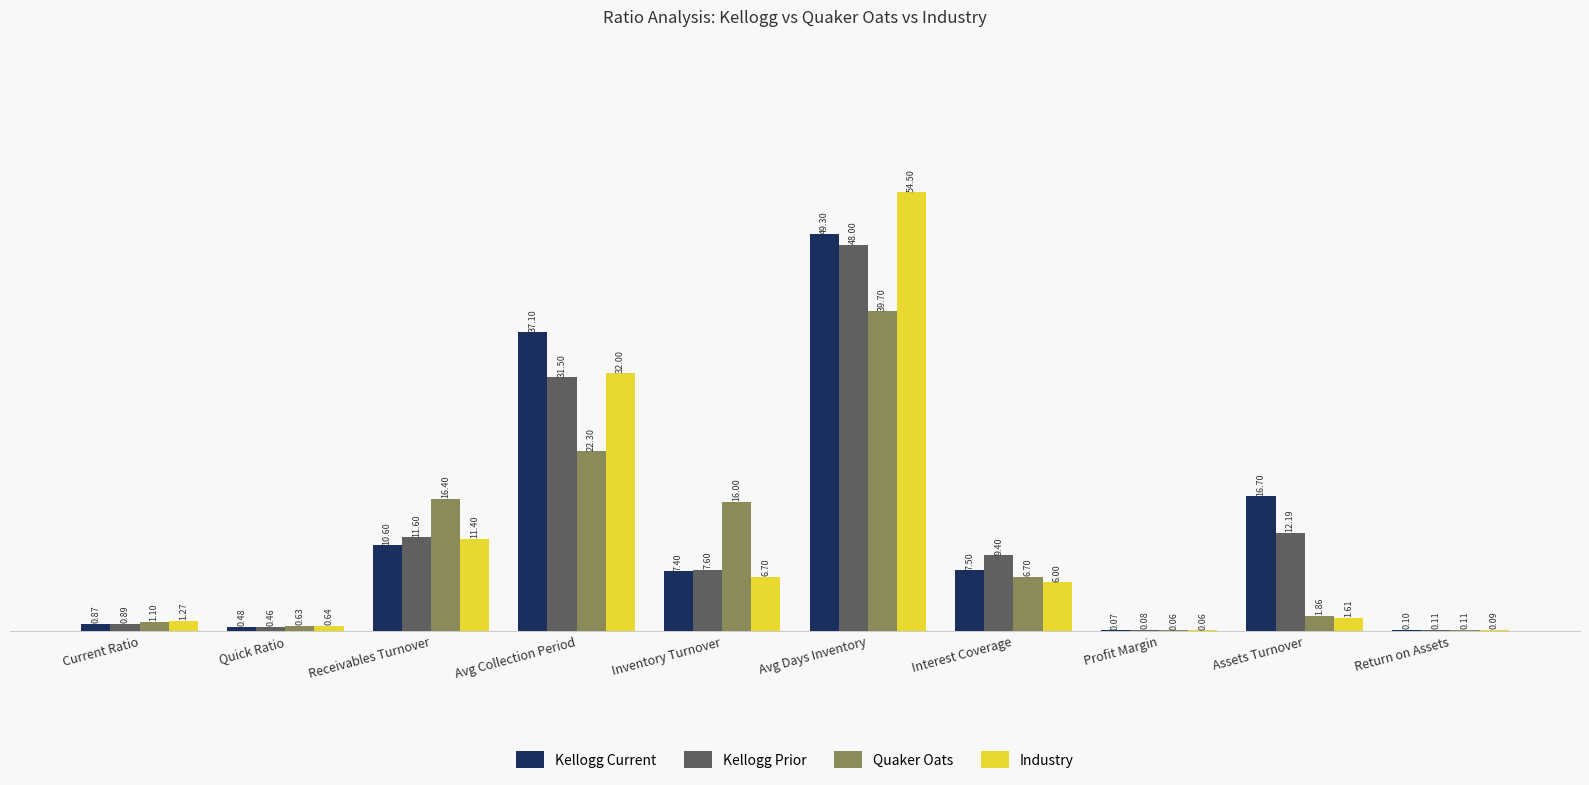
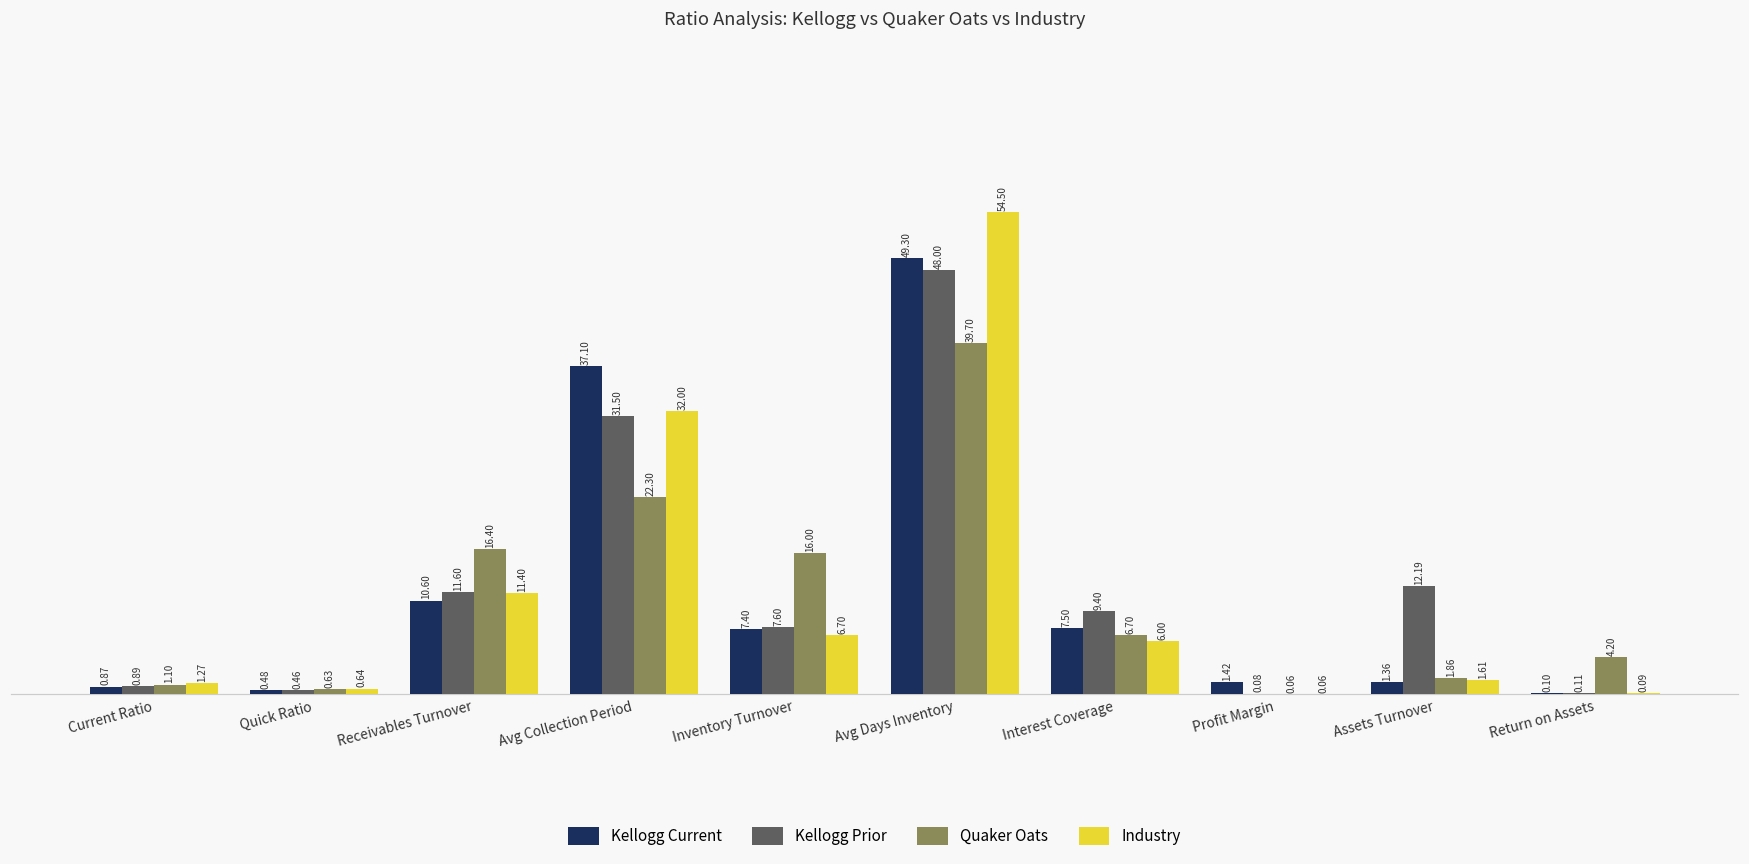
  {
    "Kellogg Current": {
      "Current Ratio": 0.87,
      "Quick Ratio": 0.48,
      "Receivables Turnover": 10.60,
      "Avg Collection Period": 37.10,
      "Inventory Turnover": 7.40,
      "Avg Days Inventory": 49.30,
      "Interest Coverage": 7.50,
-     "Profit Margin": 0.07,
-     "Assets Turnover": 16.70,
+     "Profit Margin": 1.42,
+     "Assets Turnover": 1.36,
      "Return on Assets": 0.10
    },
    "Kellogg Prior": {
      "Current Ratio": 0.89,
      "Quick Ratio": 0.46,
      "Receivables Turnover": 11.60,
      "Avg Collection Period": 31.50,
      "Inventory Turnover": 7.60,
      "Avg Days Inventory": 48.00,
      "Interest Coverage": 9.40,
      "Profit Margin": 0.08,
      "Assets Turnover": 12.19,
      "Return on Assets": 0.11
    },
    "Quaker Oats": {
      "Current Ratio": 1.10,
      "Quick Ratio": 0.63,
      "Receivables Turnover": 16.40,
      "Avg Collection Period": 22.30,
      "Inventory Turnover": 16.00,
      "Avg Days Inventory": 39.70,
      "Interest Coverage": 6.70,
      "Profit Margin": 0.06,
      "Assets Turnover": 1.86,
-     "Return on Assets": 0.11
+     "Return on Assets": 4.20
    },
    "Industry": {
      "Current Ratio": 1.27,
      "Quick Ratio": 0.64,
      "Receivables Turnover": 11.40,
      "Avg Collection Period": 32.00,
      "Inventory Turnover": 6.70,
      "Avg Days Inventory": 54.50,
      "Interest Coverage": 6.00,
      "Profit Margin": 0.06,
      "Assets Turnover": 1.61,
      "Return on Assets": 0.09
    }
  }
